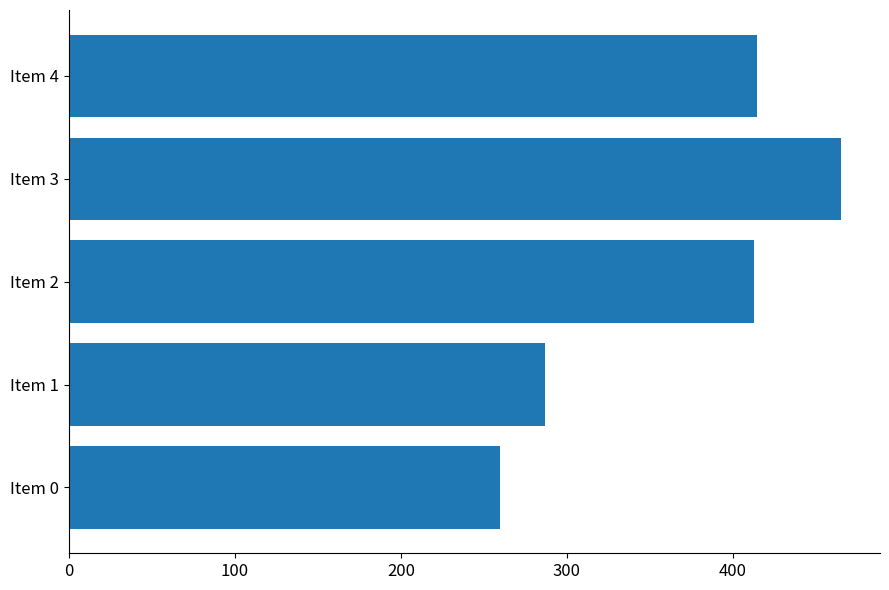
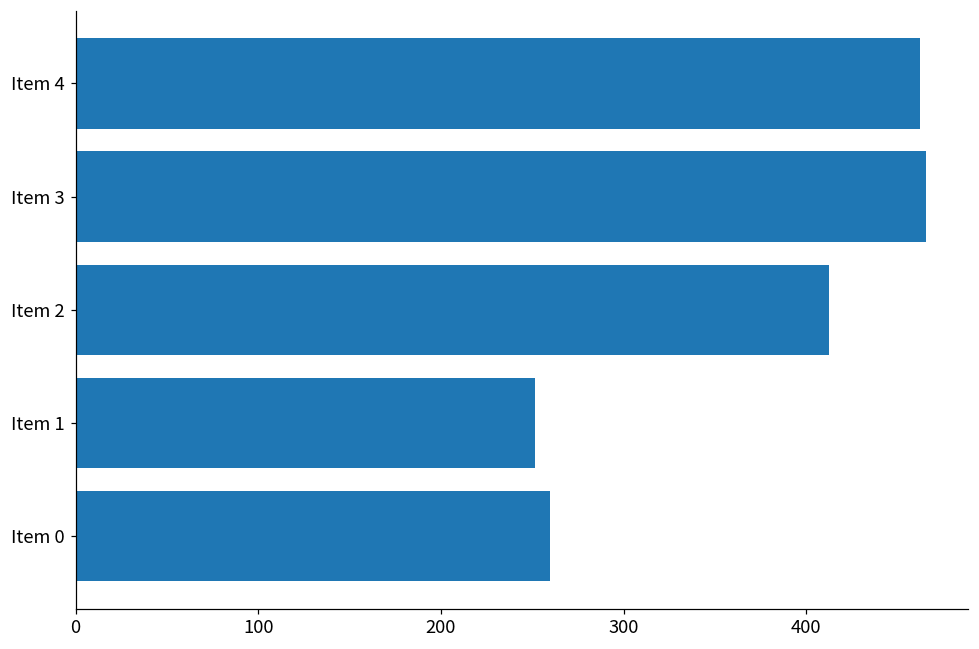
  {
-   "Item 4": 414,
+   "Item 4": 462,
    "Item 3": 465,
    "Item 2": 412,
-   "Item 1": 287,
+   "Item 1": 251,
    "Item 0": 260
  }
